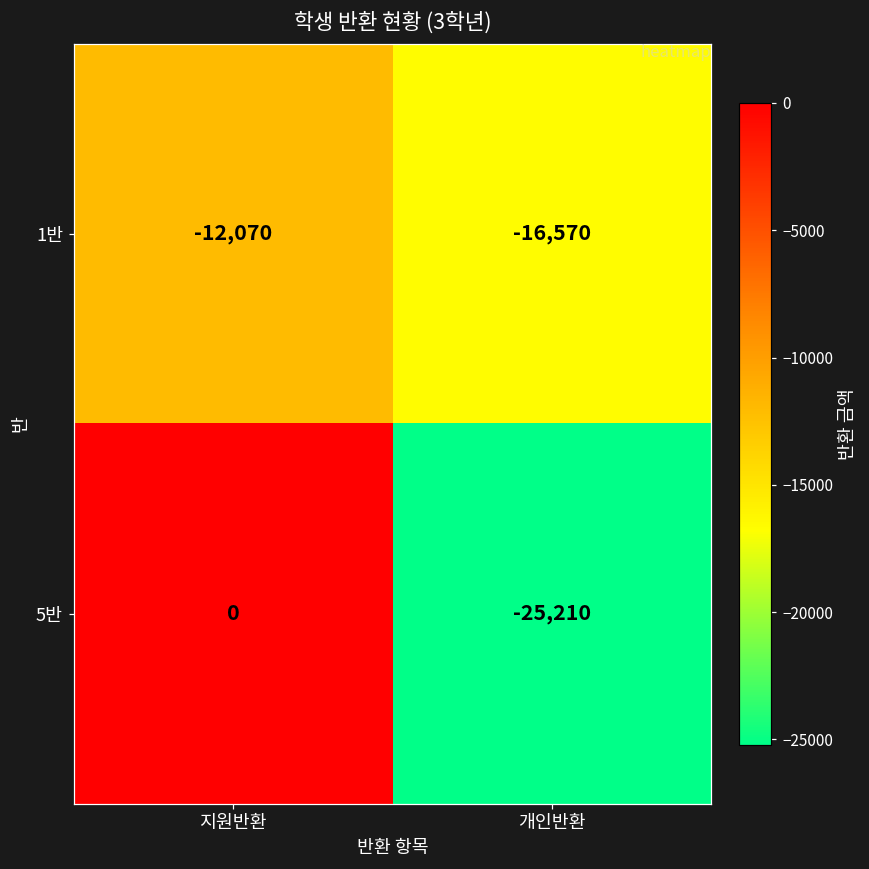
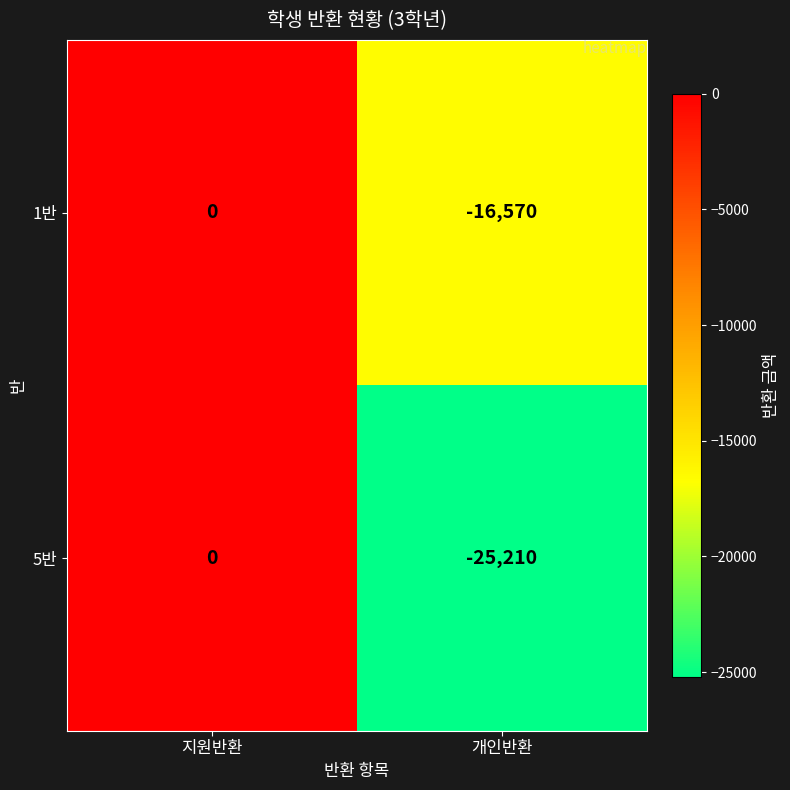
  {
    "1반": {
-     "지원반환": "-12,070"
+     "지원반환": "0"
    },
    "5반": {
      "지원반환": "0",
      "개인반환": "-25,210"
    }
  }
